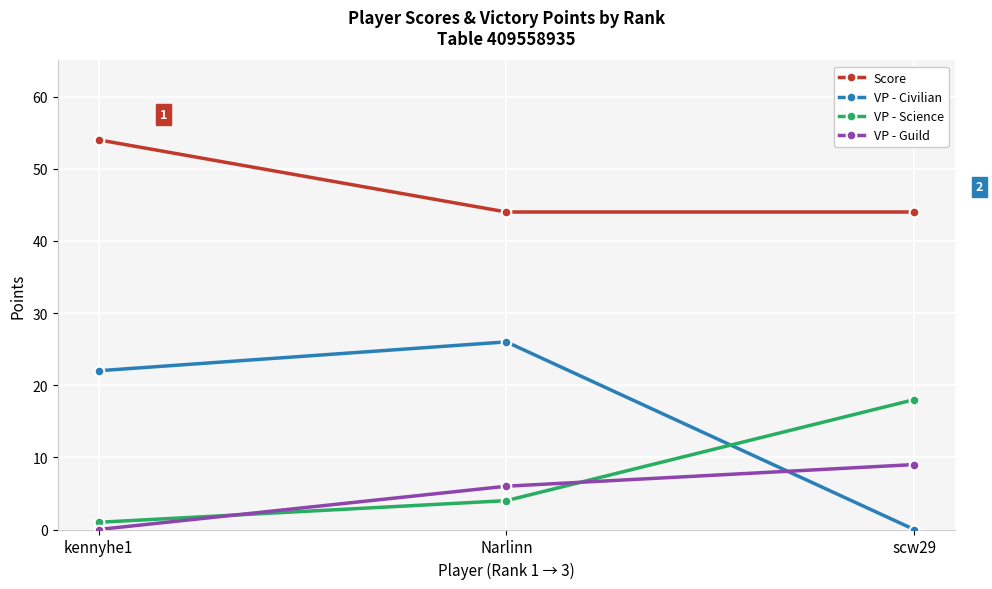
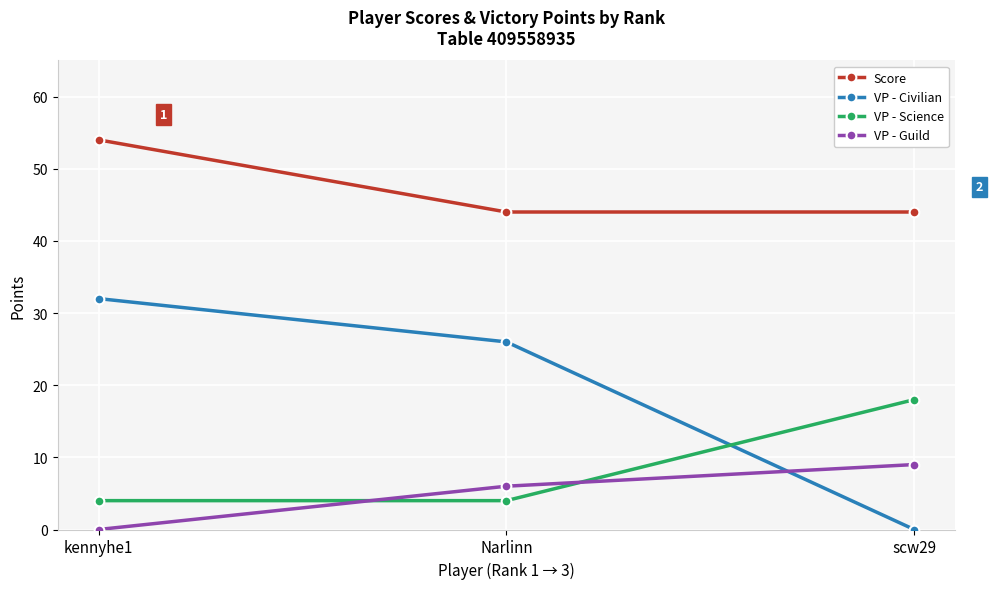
  {
    "Score": {
      "kennyhe1": 54,
      "Narlinn": 44,
      "scw29": 44
    },
    "VP - Civilian": {
-     "kennyhe1": 22,
+     "kennyhe1": 32,
      "Narlinn": 26,
      "scw29": 0
    },
    "VP - Science": {
-     "kennyhe1": 1,
+     "kennyhe1": 4,
      "Narlinn": 4,
      "scw29": 18
    },
    "VP - Guild": {
      "kennyhe1": 0,
      "Narlinn": 6,
      "scw29": 9
    }
  }
